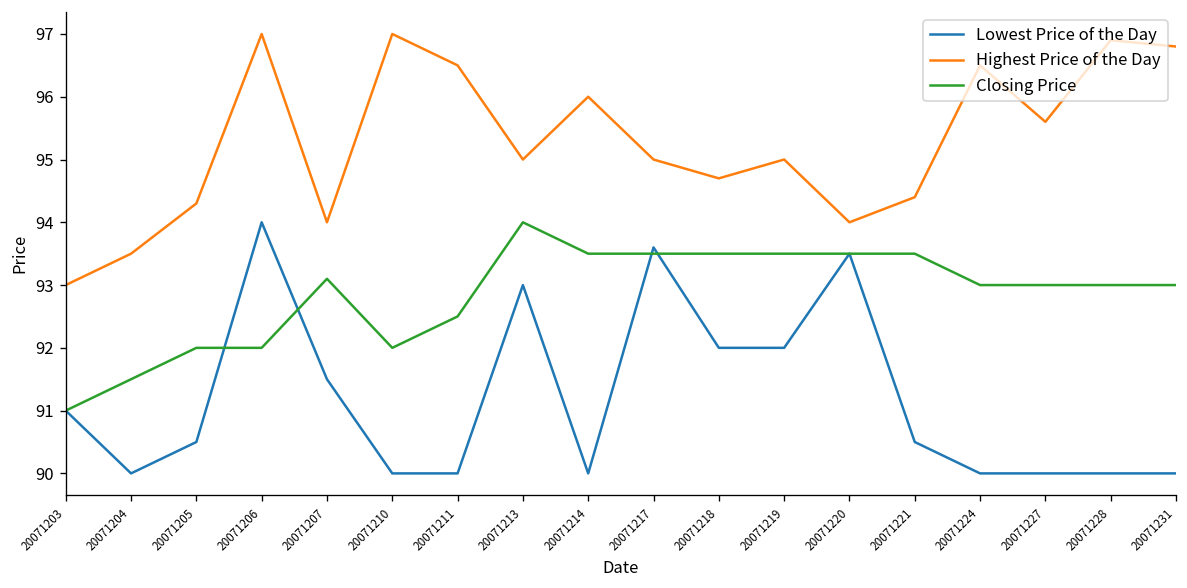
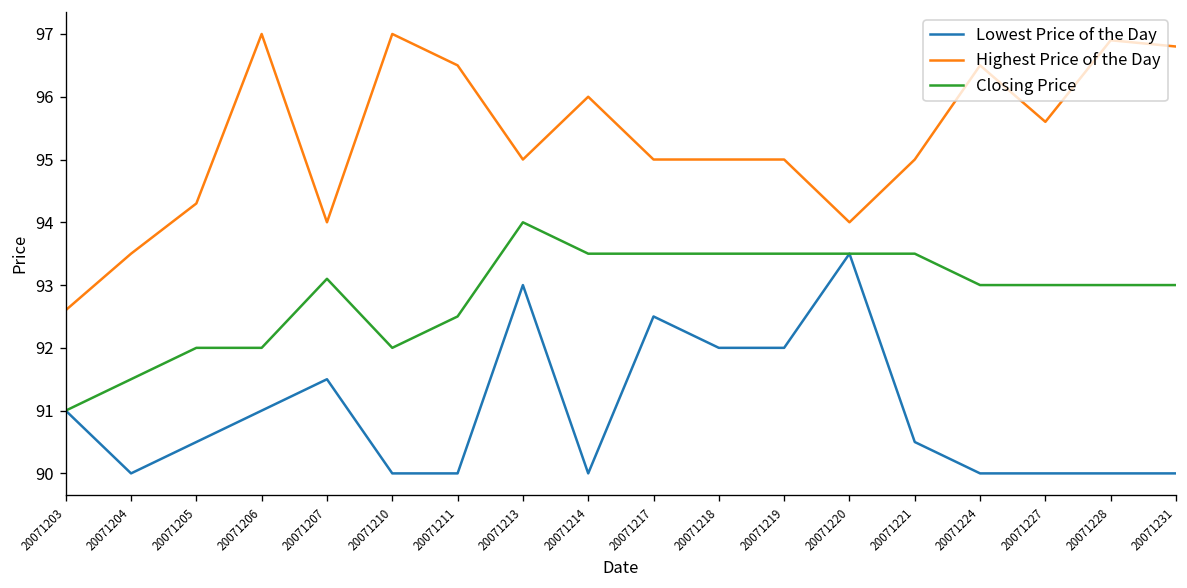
  {
    "Lowest Price of the Day": {
      "20071204": 90.0,
      "20071205": 90.5,
-     "20071206": 94,
+     "20071206": 91,
      "20071207": 91.5,
      "20071210": 90.0,
      "20071211": 90.0,
      "20071213": 93.0,
      "20071214": 90.0,
-     "20071217": 93.6,
+     "20071217": 92.5,
      "20071218": 92.0,
      "20071219": 92.0,
      "20071221": 90.5,
      "20071224": 90.0,
      "20071227": 90.0,
      "20071228": 90.0,
      "20071231": 90.0
    },
    "Highest Price of the Day": {
-     "20071203": 93.0,
+     "20071203": 92.6,
      "20071204": 93.5,
      "20071205": 94.3,
      "20071206": 97.0,
      "20071207": 94.0,
      "20071210": 97.0,
      "20071211": 96.5,
      "20071213": 95.0,
      "20071214": 96.0,
      "20071217": 95.0,
-     "20071218": 94.7,
+     "20071218": 95.0,
      "20071219": 95.0,
      "20071220": 94.0,
-     "20071221": 94.4,
+     "20071221": 95.0,
      "20071227": 95.6,
      "20071231": 96.8
    },
    "Closing Price": {
      "20071204": 91.5,
      "20071205": 92.0,
      "20071206": 92.0,
      "20071207": 93.1,
      "20071210": 92.0,
      "20071211": 92.5,
      "20071213": 94.0,
      "20071214": 93.5,
      "20071217": 93.5,
      "20071218": 93.5,
      "20071219": 93.5,
      "20071221": 93.5,
      "20071224": 93.0,
      "20071227": 93.0,
      "20071228": 93.0,
      "20071231": 93.0
    }
  }
